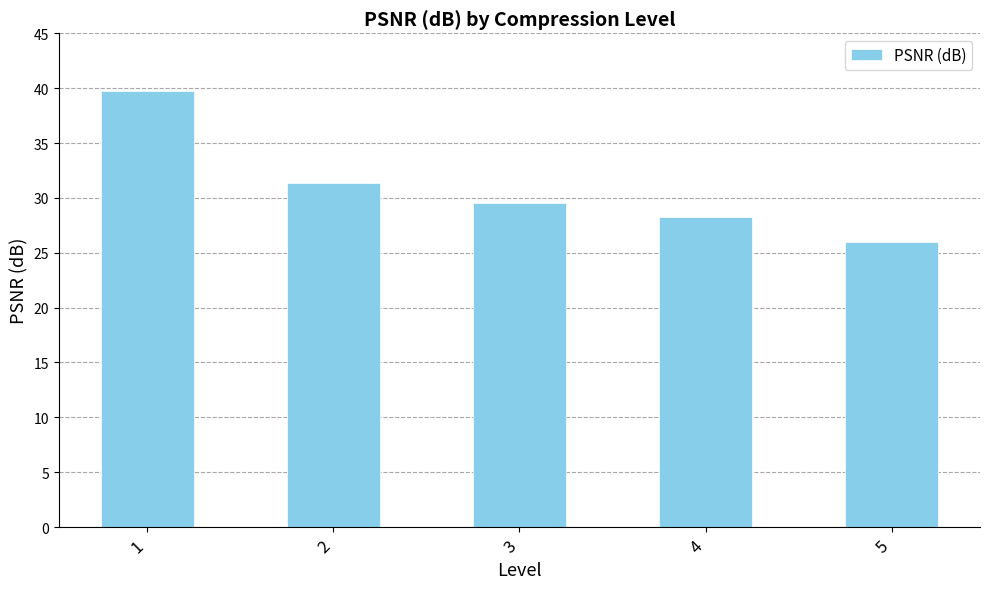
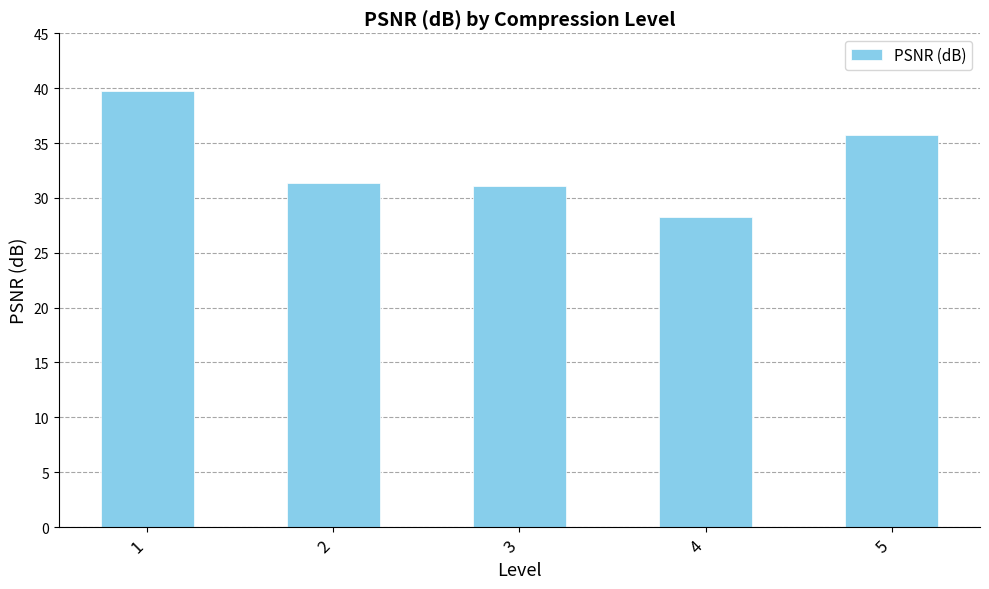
  {
    "1": 39.7,
    "2": 31.4,
-   "3": 29.5,
+   "3": 31.1,
    "4": 28.3,
-   "5": 26.0
+   "5": 35.8
  }
